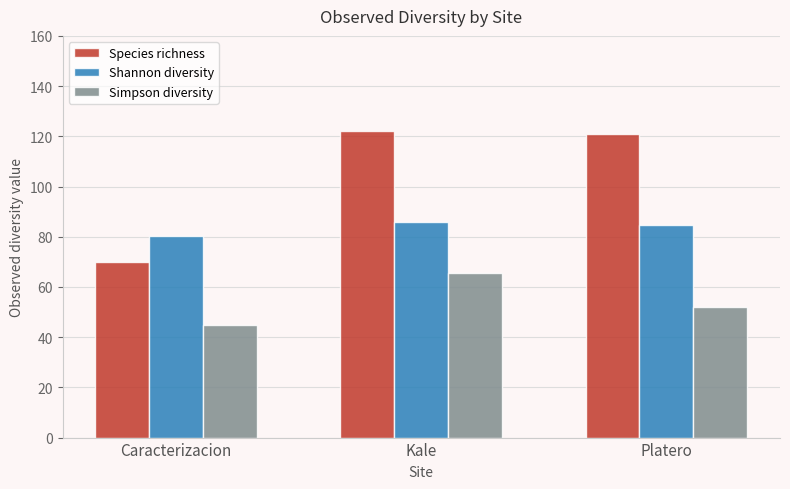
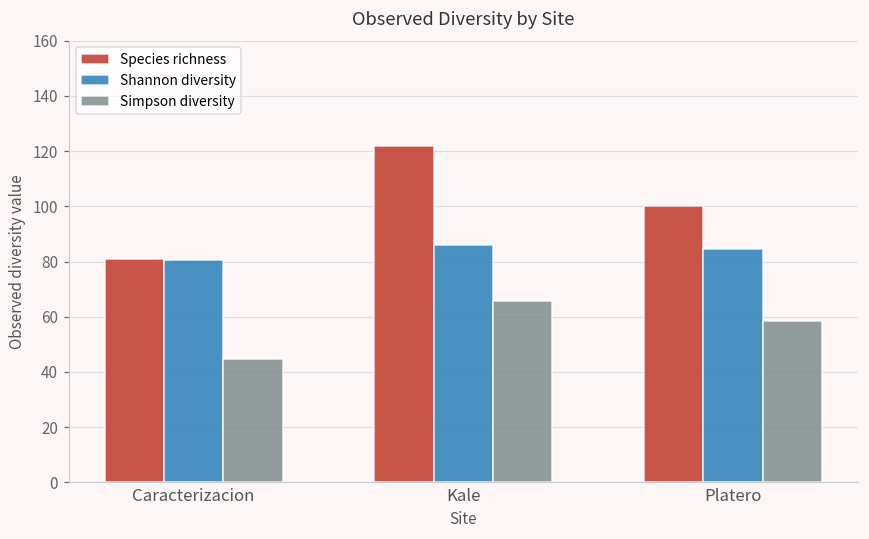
  {
    "Species richness": {
-     "Caracterizacion": 70,
+     "Caracterizacion": 81,
      "Kale": 122,
-     "Platero": 121
+     "Platero": 100
    },
    "Shannon diversity": {
      "Caracterizacion": 80,
      "Kale": 86,
      "Platero": 85
    },
    "Simpson diversity": {
      "Caracterizacion": 45,
      "Kale": 66,
-     "Platero": 52
+     "Platero": 58
    }
  }
